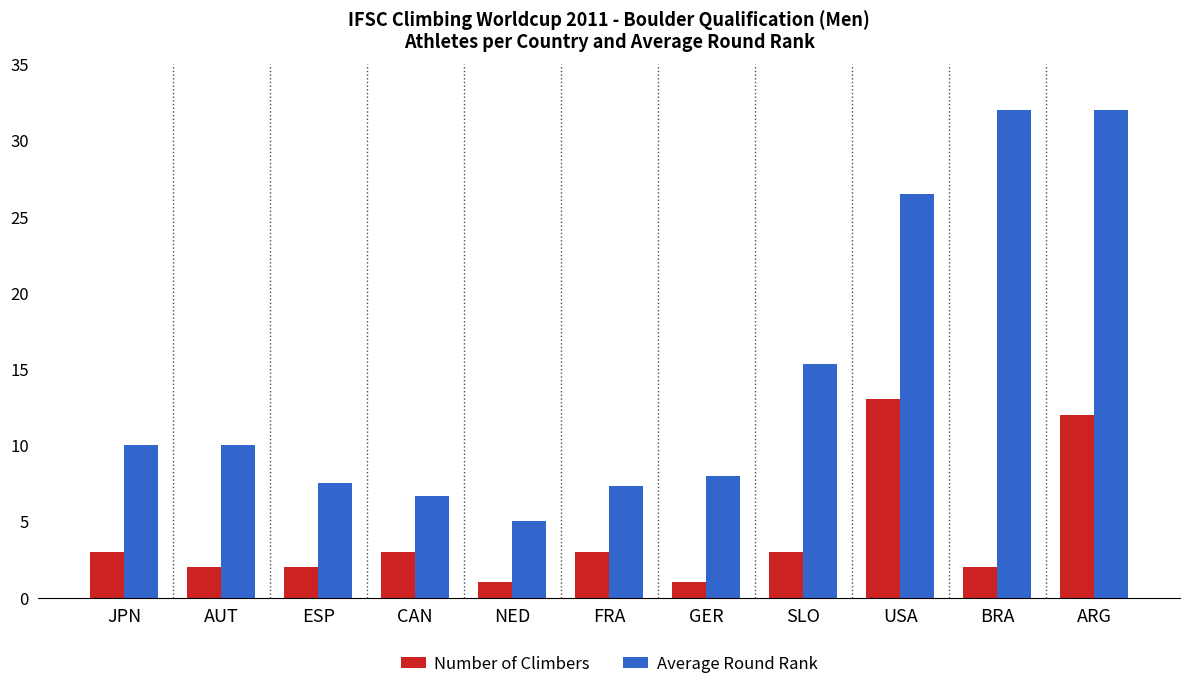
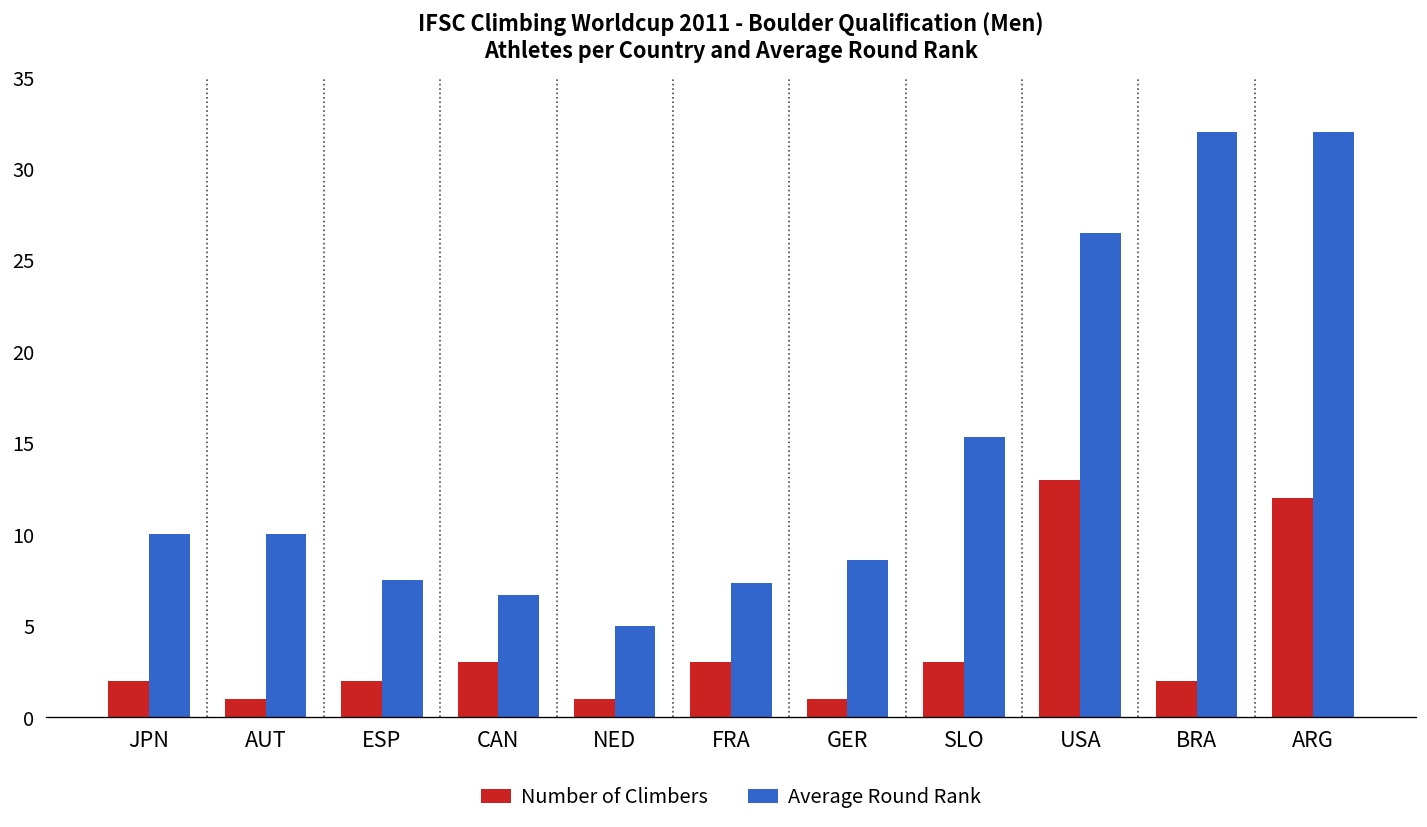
  {
    "Number of Climbers": {
-     "JPN": 3,
-     "AUT": 2,
+     "JPN": 2,
+     "AUT": 1,
      "ESP": 2,
      "CAN": 3,
      "NED": 1,
      "FRA": 3,
      "GER": 1,
      "SLO": 3,
      "USA": 13,
      "BRA": 2,
      "ARG": 12
    },
    "Average Round Rank": {
      "JPN": 10.0,
      "AUT": 10.0,
      "ESP": 7.5,
      "CAN": 6.7,
      "NED": 5.0,
      "FRA": 7.3,
-     "GER": 8.0,
+     "GER": 8.6,
      "SLO": 15.3,
      "USA": 26.5,
      "BRA": 32.0,
      "ARG": 32.0
    }
  }
